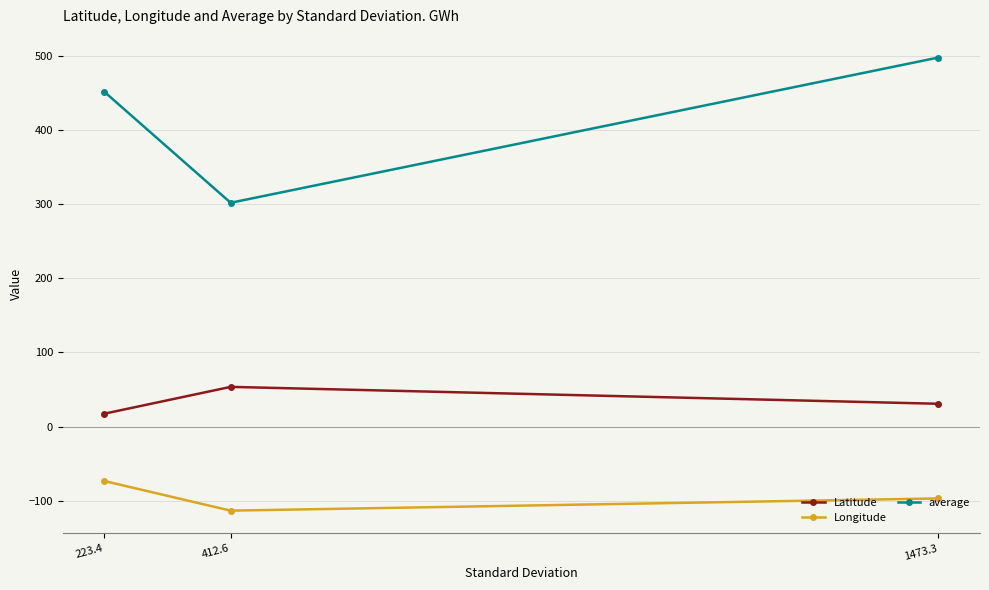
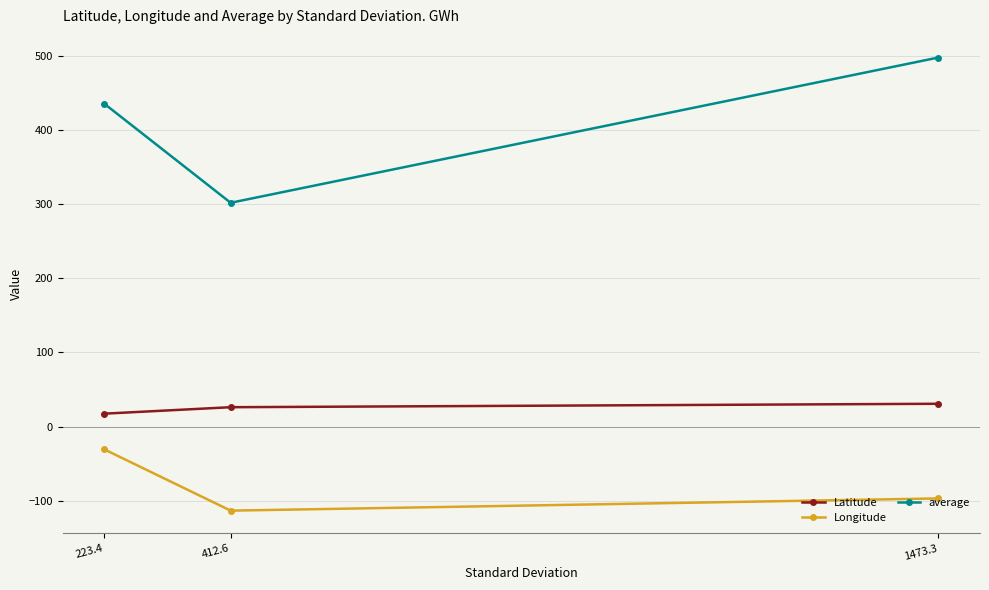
  {
    "Latitude": {
      "223.4": 20,
-     "412.6": 50,
+     "412.6": 30,
      "1473.3": 30
    },
    "Longitude": {
-     "223.4": -70,
+     "223.4": -30,
      "412.6": -110,
      "1473.3": -100
    },
    "average": {
-     "223.4": 450,
+     "223.4": 440,
      "412.6": 300,
      "1473.3": 500
    }
  }
